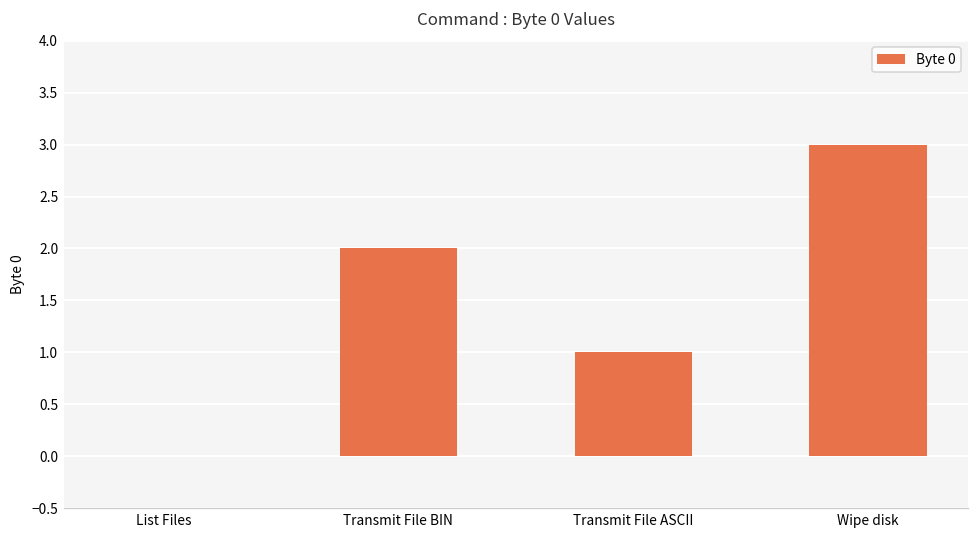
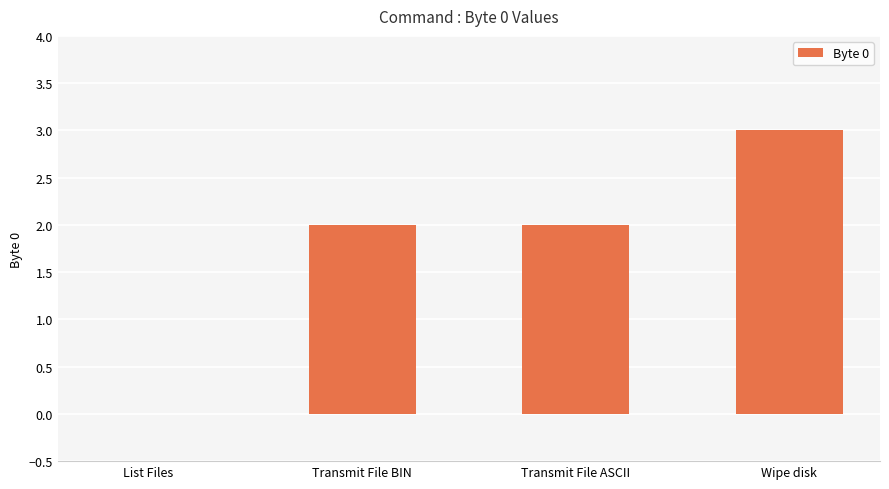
  {
    "List Files": 0,
    "Transmit File BIN": 2,
-   "Transmit File ASCII": 1,
+   "Transmit File ASCII": 2,
    "Wipe disk": 3
  }
